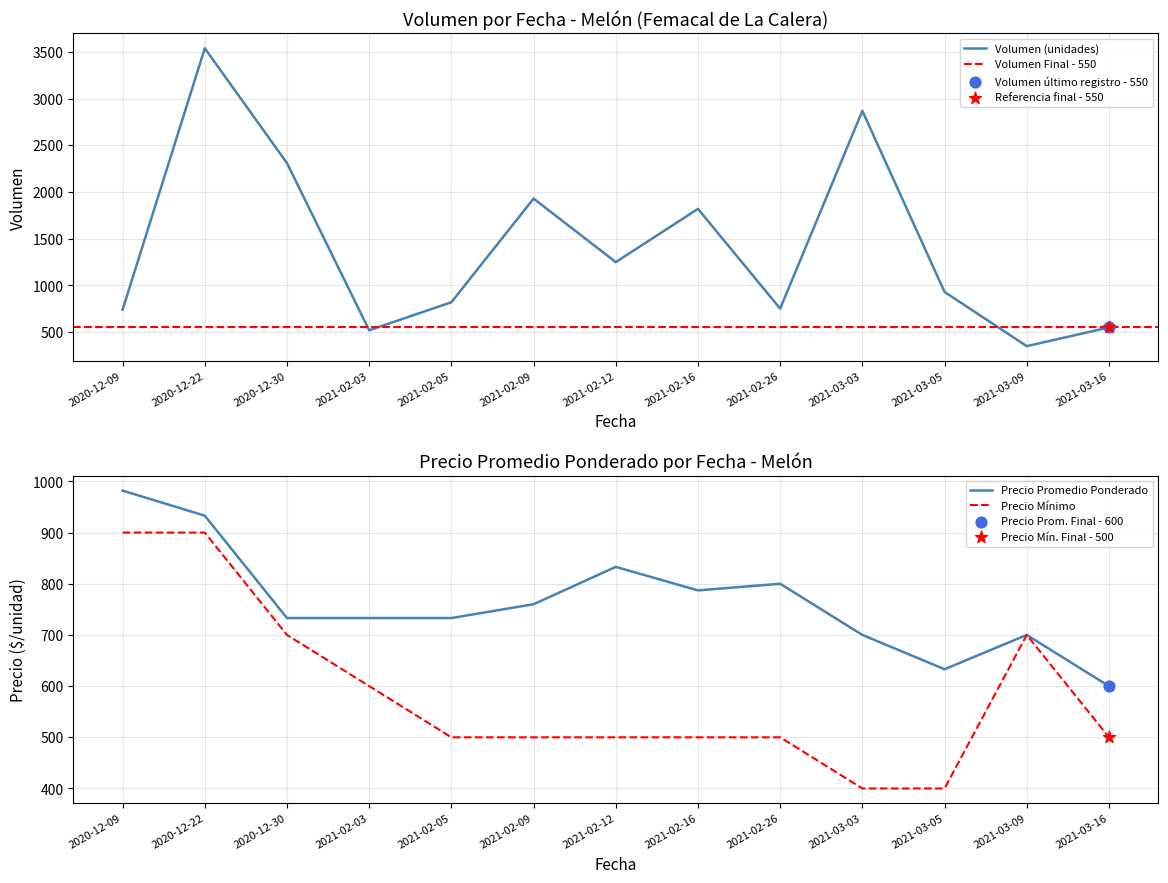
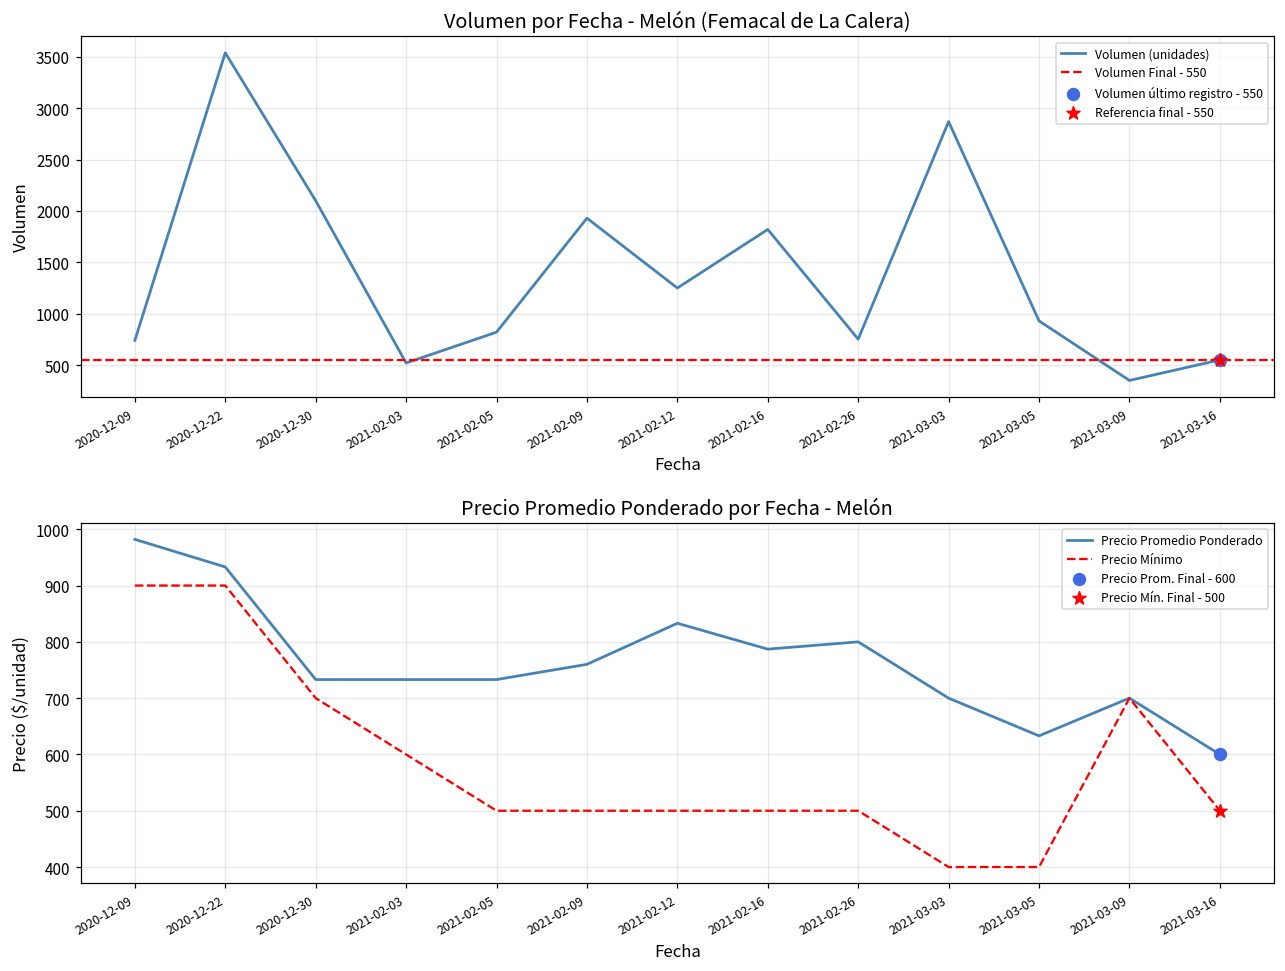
  {
    "Volumen por Fecha - Melón (Femacal de La Calera)": {
      "Volumen (unidades)": {
        "2020-12-09": 700,
        "2020-12-22": 3500,
-       "2020-12-30": 2300,
+       "2020-12-30": 2100,
        "2021-02-03": 500,
        "2021-02-05": 800,
        "2021-02-09": 1900,
        "2021-02-12": 1300,
        "2021-02-16": 1800,
        "2021-02-26": 800,
        "2021-03-03": 2900,
        "2021-03-05": 900,
        "2021-03-09": 400
      }
    }
  }
